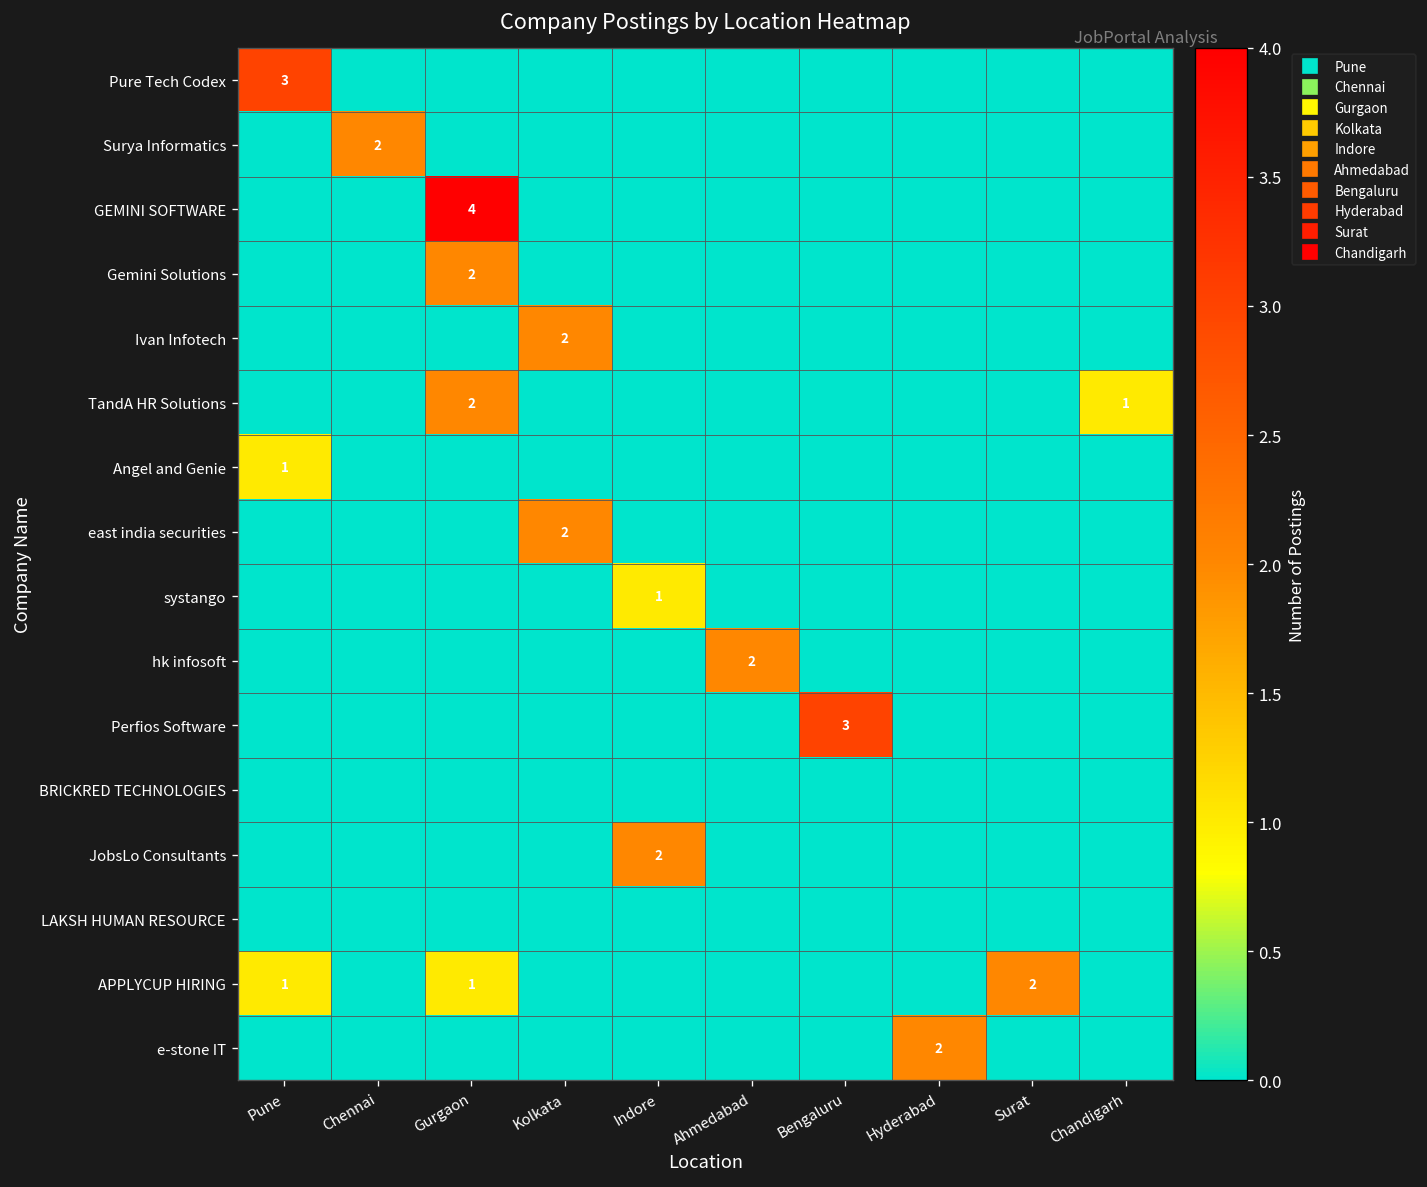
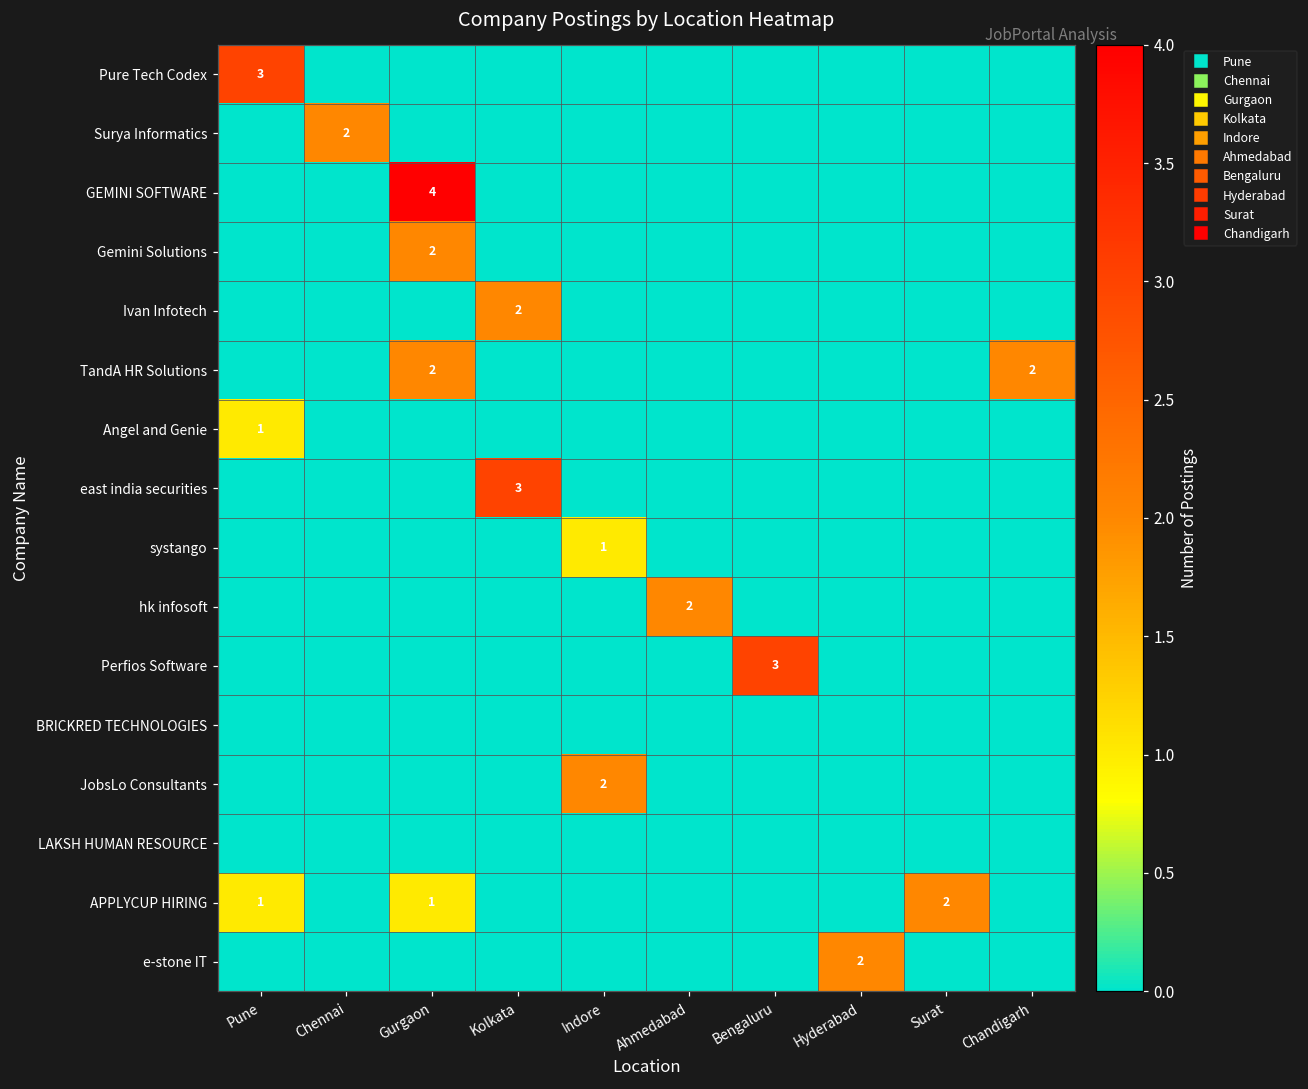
  {
    "Pure Tech Codex": {
      "Pune": 3
    },
    "Surya Informatics": {
      "Chennai": 2
    },
    "GEMINI SOFTWARE": {
      "Gurgaon": 4
    },
    "Gemini Solutions": {
      "Gurgaon": 2
    },
    "Ivan Infotech": {
      "Kolkata": 2
    },
    "TandA HR Solutions": {
      "Gurgaon": 2,
-     "Chandigarh": 1
+     "Chandigarh": 2
    },
    "Angel and Genie": {
      "Pune": 1
    },
    "east india securities": {
-     "Kolkata": 2
+     "Kolkata": 3
    },
    "systango": {
      "Indore": 1
    },
    "hk infosoft": {
      "Ahmedabad": 2
    },
    "Perfios Software": {
      "Bengaluru": 3
    },
    "JobsLo Consultants": {
      "Indore": 2
    },
    "APPLYCUP HIRING": {
      "Pune": 1,
      "Gurgaon": 1,
      "Surat": 2
    },
    "e-stone IT": {
      "Hyderabad": 2
    }
  }
